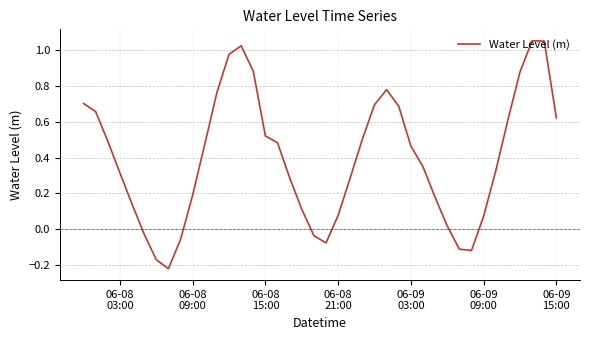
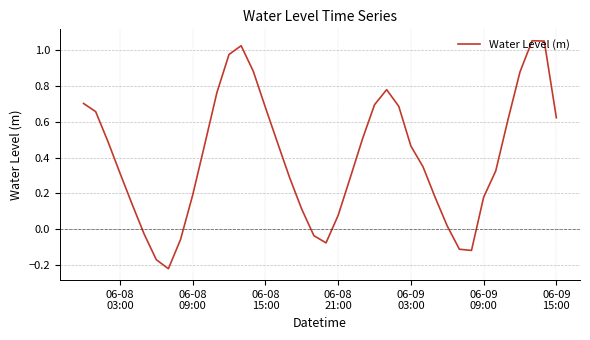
  {
    "06-08 03:00": 0.31,
    "06-08 09:00": 0.19,
-   "06-08 15:00": 0.52,
+   "06-08 15:00": 0.68,
    "06-08 21:00": 0.08,
    "06-09 03:00": 0.46,
-   "06-09 09:00": 0.07,
+   "06-09 09:00": 0.18,
    "06-09 15:00": 0.62
  }
